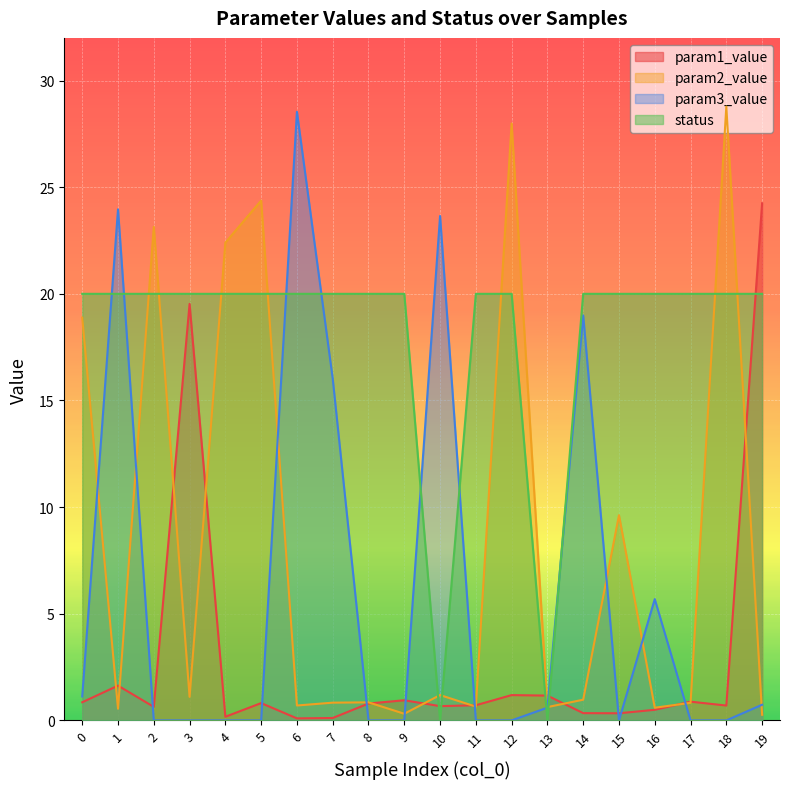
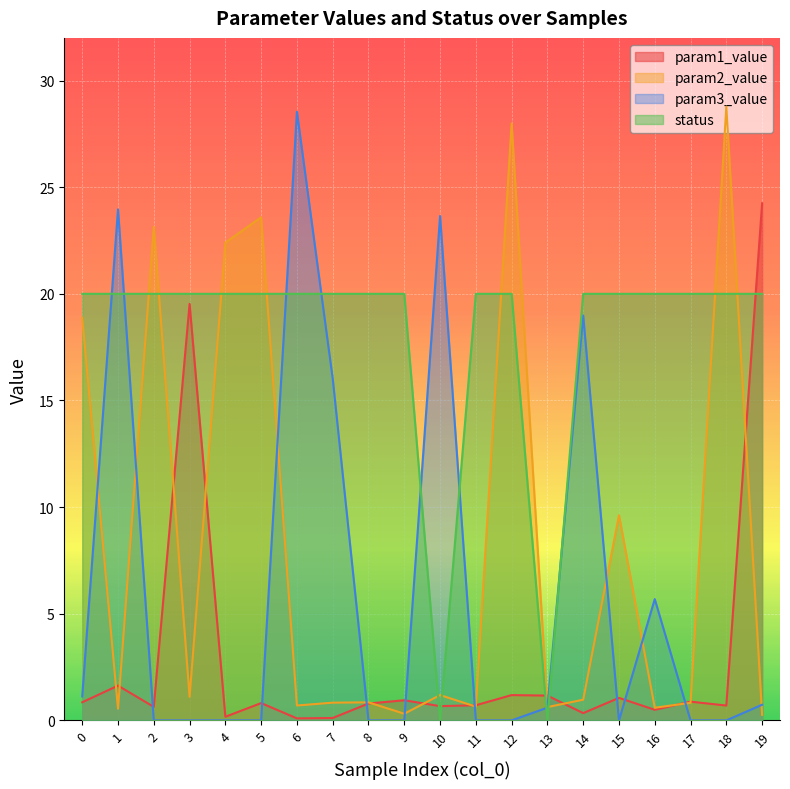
  {
    "param1_value": {
      "0": 0.8,
      "1": 1.6,
      "2": 0.6,
      "3": 19.5,
      "4": 0.2,
      "5": 0.8,
      "6": 0.1,
      "7": 0.1,
      "9": 0.9,
      "10": 0.7,
      "12": 1.2,
      "13": 1.2,
      "14": 0.3,
-     "15": 0.3,
+     "15": 1.1,
      "18": 0.7,
      "19": 24.2
    },
    "param2_value": {
      "0": 18.9,
      "1": 0.5,
      "2": 23.1,
      "3": 1.1,
      "4": 22.4,
-     "5": 24.4,
+     "5": 23.6,
      "6": 0.7,
      "7": 0.8,
      "9": 0.3,
      "10": 1.2,
      "12": 28.0,
      "14": 1.0,
      "15": 9.6,
      "19": 0.3
    },
    "param3_value": {
      "0": 1.1,
      "1": 24.0,
      "2": 0.0,
      "3": 0.0,
      "4": 0.0,
      "5": 0.0,
      "6": 28.5,
      "7": 16.0,
      "8": 0.0,
      "9": 0.0,
      "10": 23.6,
      "11": 0.0,
      "12": 0.0,
      "14": 19.0,
      "15": 0.0,
      "16": 5.7,
      "17": 0.0,
      "18": 0.0,
      "19": 0.7
    },
    "status": {
      "0": 20.0,
      "1": 20.0,
      "2": 20.0,
      "3": 20.0,
      "4": 20.0,
      "5": 20.0,
      "6": 20.0,
      "7": 20.0,
      "8": 20.0,
      "9": 20.0,
      "10": 0.0,
      "11": 20.0,
      "12": 20.0,
      "13": 0.0,
      "14": 20.0,
      "15": 20.0,
      "16": 20.0,
      "17": 20.0,
      "18": 20.0,
      "19": 20.0
    }
  }
